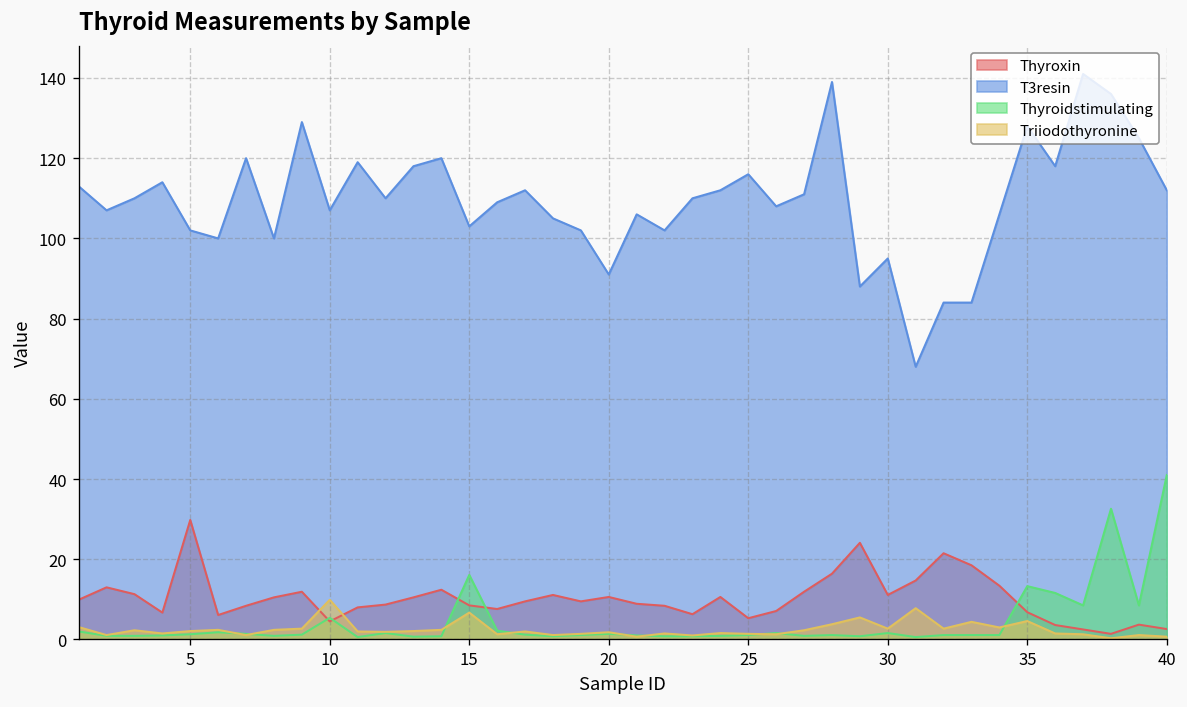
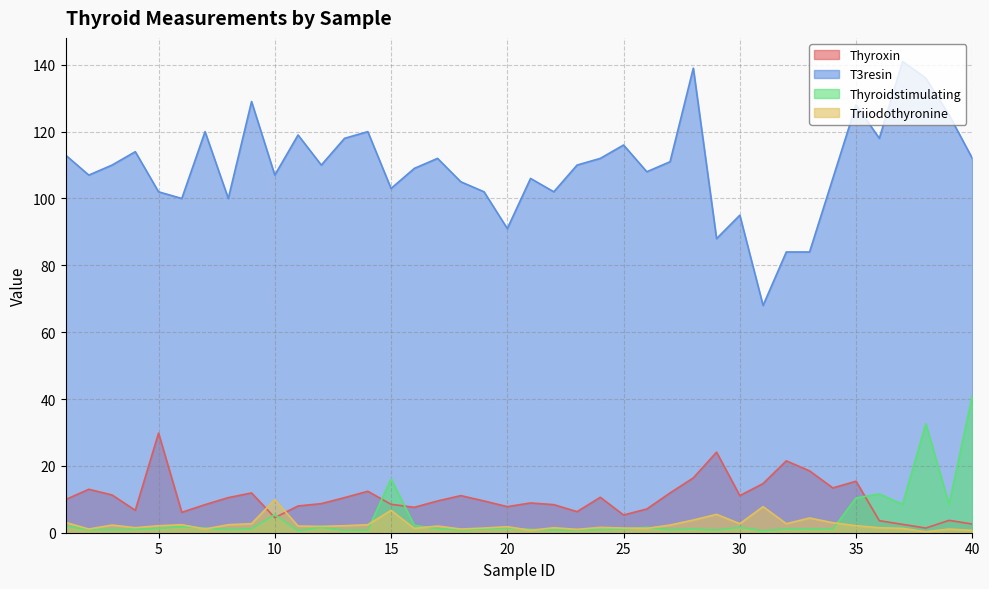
  {
    "Thyroxin": {
      "5": 30,
      "10": 5,
      "15": 9,
-     "20": 11,
+     "20": 8,
      "25": 5,
      "30": 11,
-     "35": 7,
+     "35": 15,
      "40": 3
    },
    "T3resin": {
      "5": 102,
      "10": 107,
      "15": 103,
      "20": 91,
      "25": 116,
      "30": 95,
      "40": 112
    },
    "Thyroidstimulating": {
      "5": 1,
      "10": 5,
      "15": 16,
      "30": 2,
-     "35": 13,
+     "35": 10,
      "40": 41
    },
    "Triiodothyronine": {
      "5": 2,
      "10": 10,
      "15": 7,
      "30": 3,
-     "35": 5,
+     "35": 2,
      "40": 1
    }
  }
